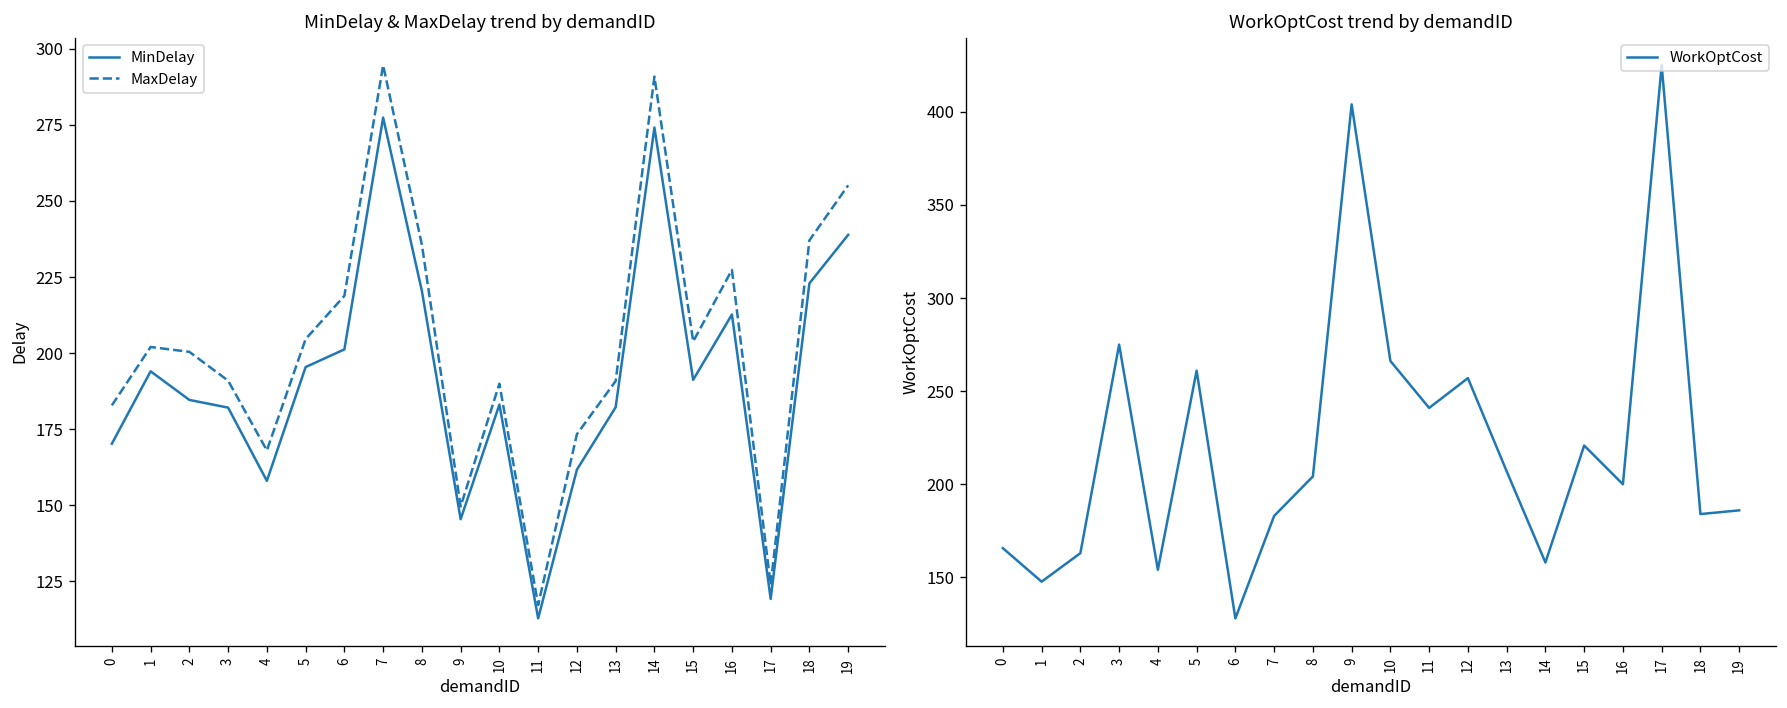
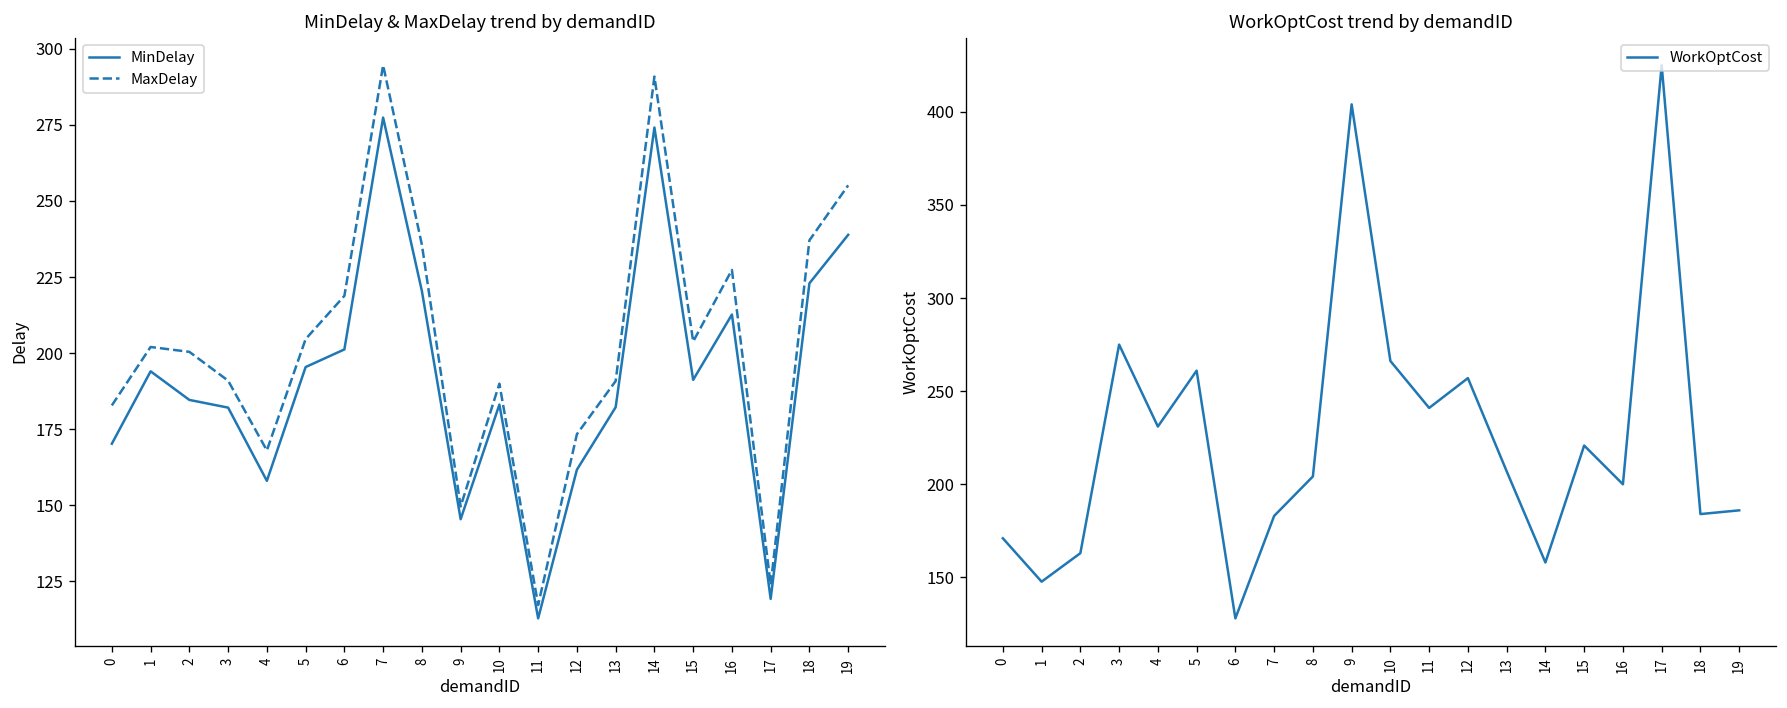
  {
    "WorkOptCost trend by demandID": {
-     "0": 166,
+     "0": 171,
      "1": 148,
      "2": 163,
      "3": 275,
-     "4": 154,
+     "4": 231,
      "5": 261,
      "6": 128,
      "7": 183,
      "8": 204,
      "9": 404,
      "10": 266,
      "11": 241,
      "12": 257,
      "13": 207,
      "14": 158,
      "15": 221,
      "16": 200,
      "18": 184,
      "19": 186
    }
  }
